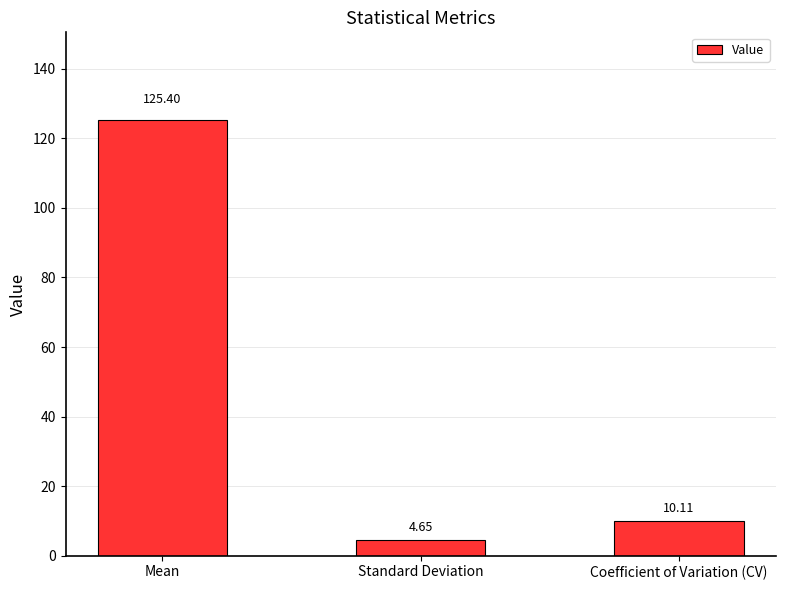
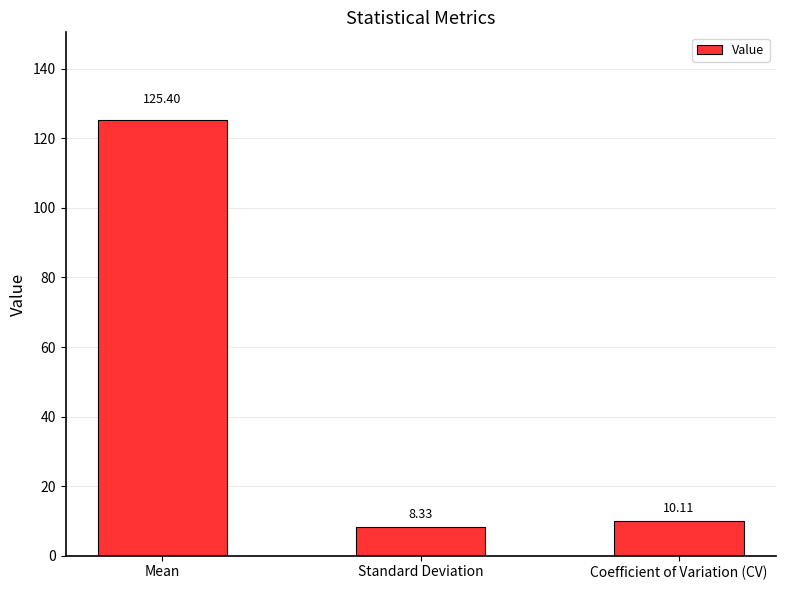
  {
    "Mean": 125.40,
-   "Standard Deviation": 4.65,
+   "Standard Deviation": 8.33,
    "Coefficient of Variation (CV)": 10.11
  }
